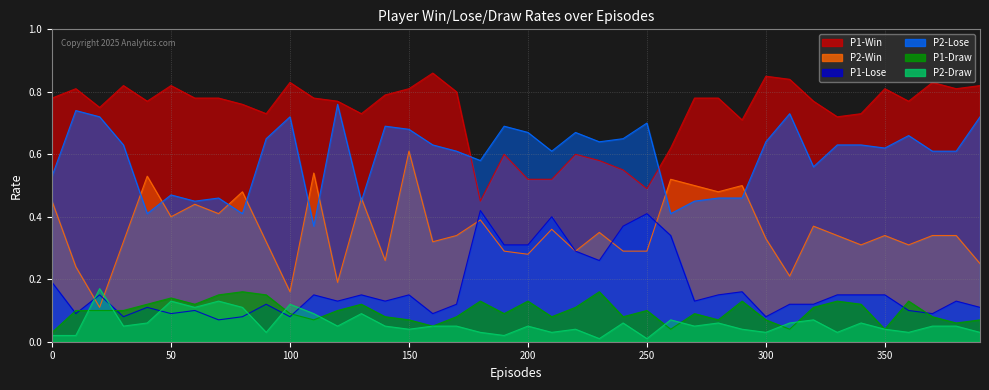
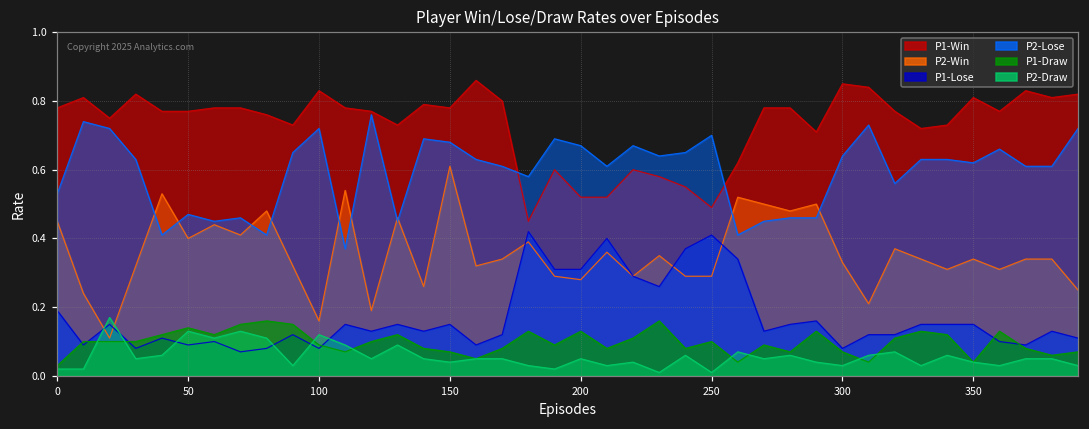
  {
    "P1-Win": {
      "0": 0.78,
-     "50": 0.82,
+     "50": 0.77,
      "100": 0.83,
-     "150": 0.81,
+     "150": 0.78,
      "200": 0.52,
      "250": 0.49,
      "300": 0.85,
      "350": 0.81
    },
    "P2-Win": {
      "0": 0.45,
      "50": 0.40,
      "100": 0.16,
      "150": 0.61,
      "200": 0.28,
      "250": 0.29,
      "300": 0.33,
      "350": 0.34
    },
    "P1-Lose": {
      "0": 0.19,
      "50": 0.09,
      "100": 0.08,
      "150": 0.15,
      "200": 0.31,
      "250": 0.41,
      "300": 0.08,
      "350": 0.15
    },
    "P2-Lose": {
      "0": 0.53,
      "50": 0.47,
      "100": 0.72,
      "150": 0.68,
      "200": 0.67,
      "250": 0.70,
      "300": 0.64,
      "350": 0.62
    },
    "P1-Draw": {
      "0": 0.03,
      "50": 0.14,
      "100": 0.09,
      "150": 0.07,
      "200": 0.13,
      "250": 0.10,
      "300": 0.07
    },
    "P2-Draw": {
      "0": 0.02,
      "50": 0.13,
      "100": 0.12,
      "150": 0.04,
      "200": 0.05,
      "250": 0.01,
      "300": 0.03
    }
  }
